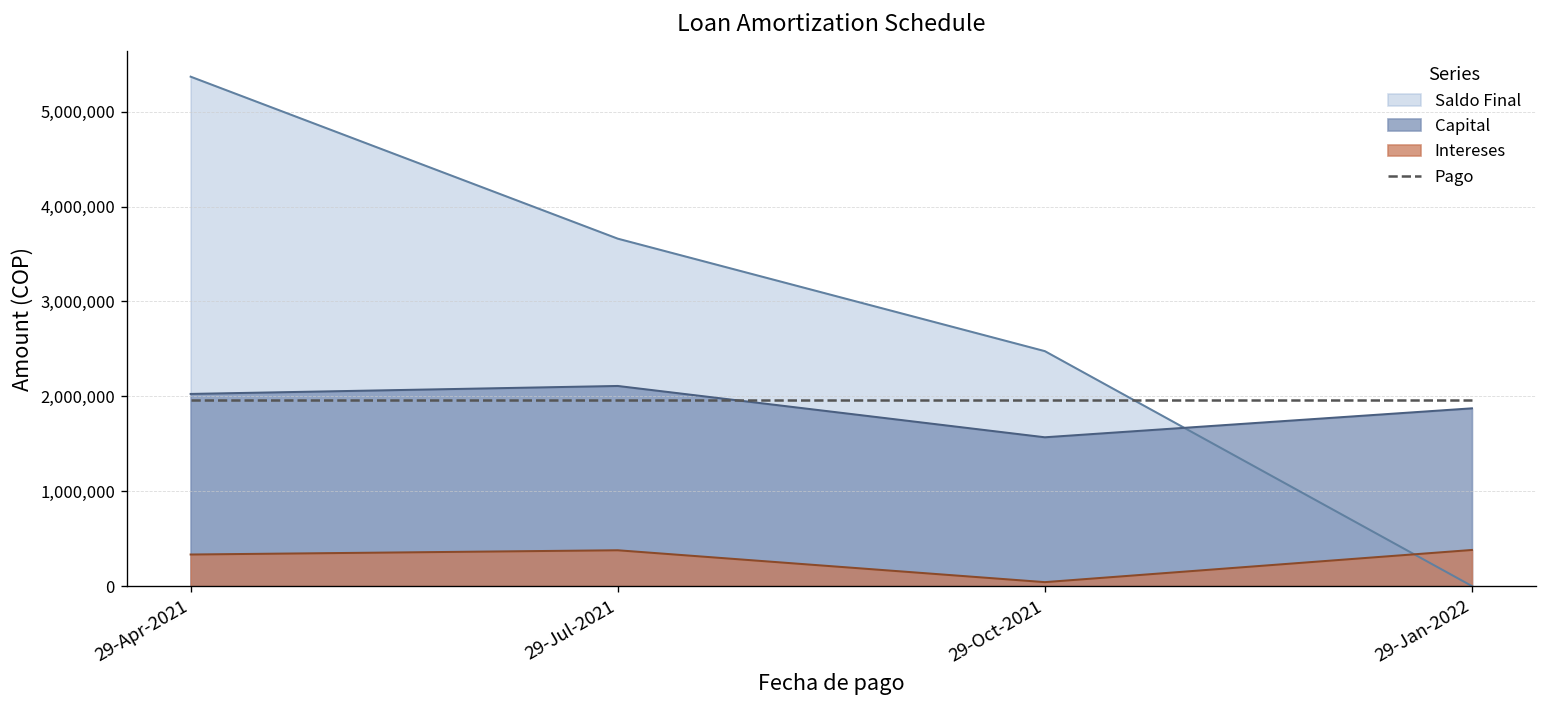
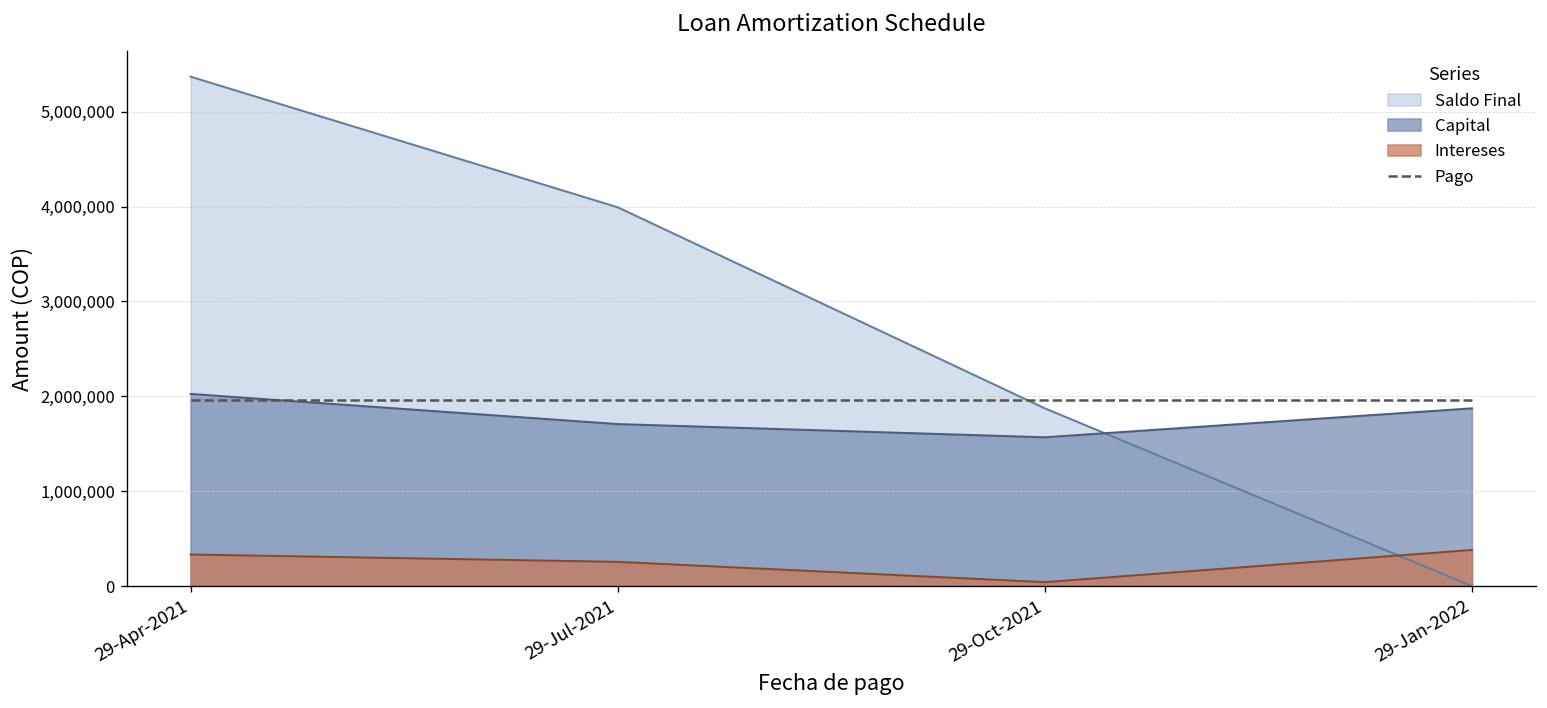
  {
    "Saldo Final": {
      "29-Apr-2021": "5,400,000",
-     "29-Jul-2021": "3,700,000",
-     "29-Oct-2021": "2,500,000",
+     "29-Jul-2021": "4,000,000",
+     "29-Oct-2021": "1,900,000",
      "29-Jan-2022": "0"
    },
    "Capital": {
      "29-Apr-2021": "2,000,000",
-     "29-Jul-2021": "2,100,000",
+     "29-Jul-2021": "1,700,000",
      "29-Oct-2021": "1,600,000",
      "29-Jan-2022": "1,900,000"
    },
    "Intereses": {
      "29-Apr-2021": "300,000",
-     "29-Jul-2021": "400,000",
+     "29-Jul-2021": "300,000",
      "29-Oct-2021": "0",
      "29-Jan-2022": "400,000"
    },
    "Pago": {
      "29-Apr-2021": "2,000,000",
      "29-Jul-2021": "2,000,000",
      "29-Oct-2021": "2,000,000",
      "29-Jan-2022": "2,000,000"
    }
  }
